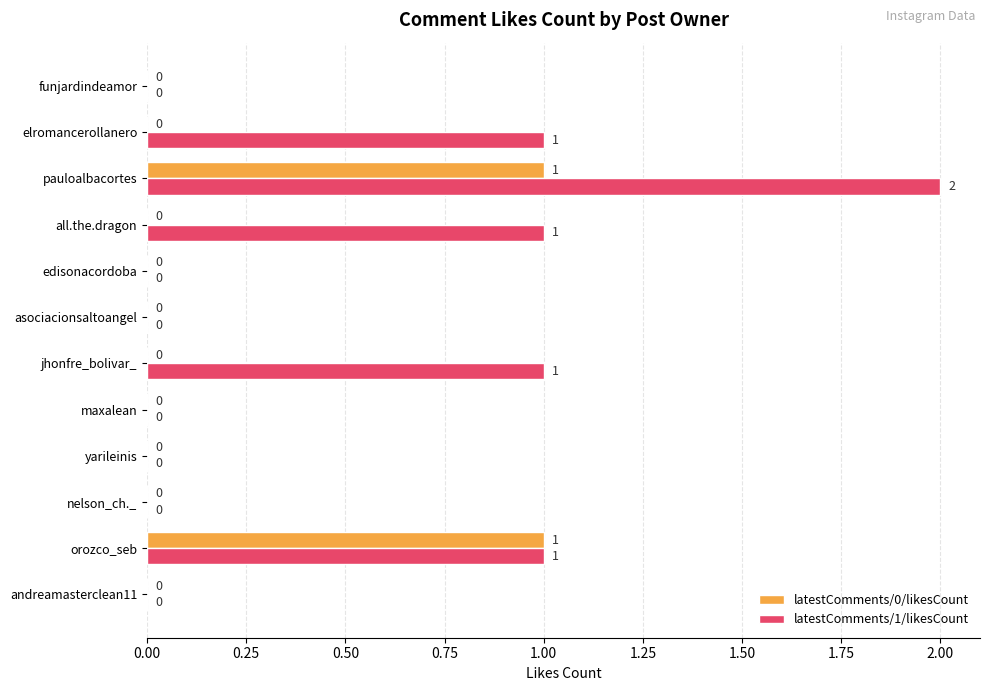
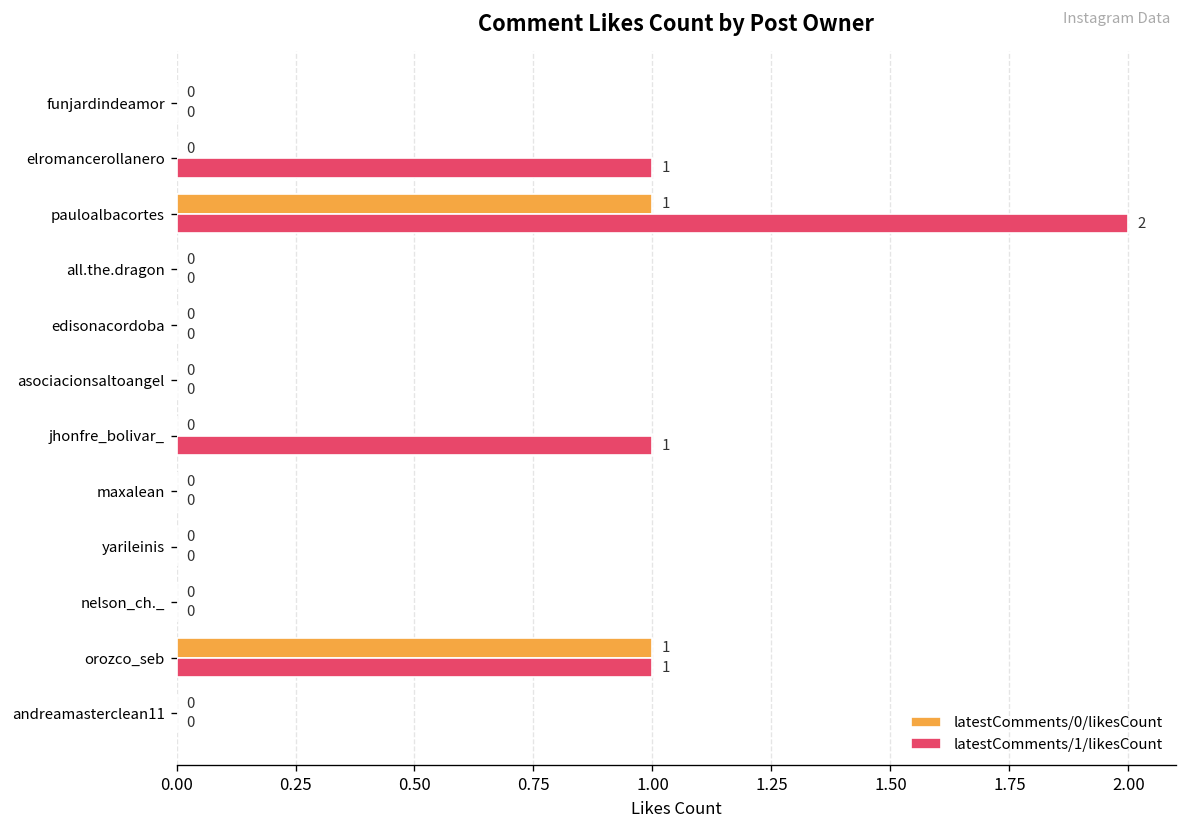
  {
    "latestComments/0/likesCount": {
      "funjardindeamor": 0,
      "elromancerollanero": 0,
      "pauloalbacortes": 1,
      "all.the.dragon": 0,
      "edisonacordoba": 0,
      "asociacionsaltoangel": 0,
      "jhonfre_bolivar_": 0,
      "maxalean": 0,
      "yarileinis": 0,
      "nelson_ch._": 0,
      "orozco_seb": 1,
      "andreamasterclean11": 0
    },
    "latestComments/1/likesCount": {
      "funjardindeamor": 0,
      "elromancerollanero": 1,
      "pauloalbacortes": 2,
-     "all.the.dragon": 1,
+     "all.the.dragon": 0,
      "edisonacordoba": 0,
      "asociacionsaltoangel": 0,
      "jhonfre_bolivar_": 1,
      "maxalean": 0,
      "yarileinis": 0,
      "nelson_ch._": 0,
      "orozco_seb": 1,
      "andreamasterclean11": 0
    }
  }
